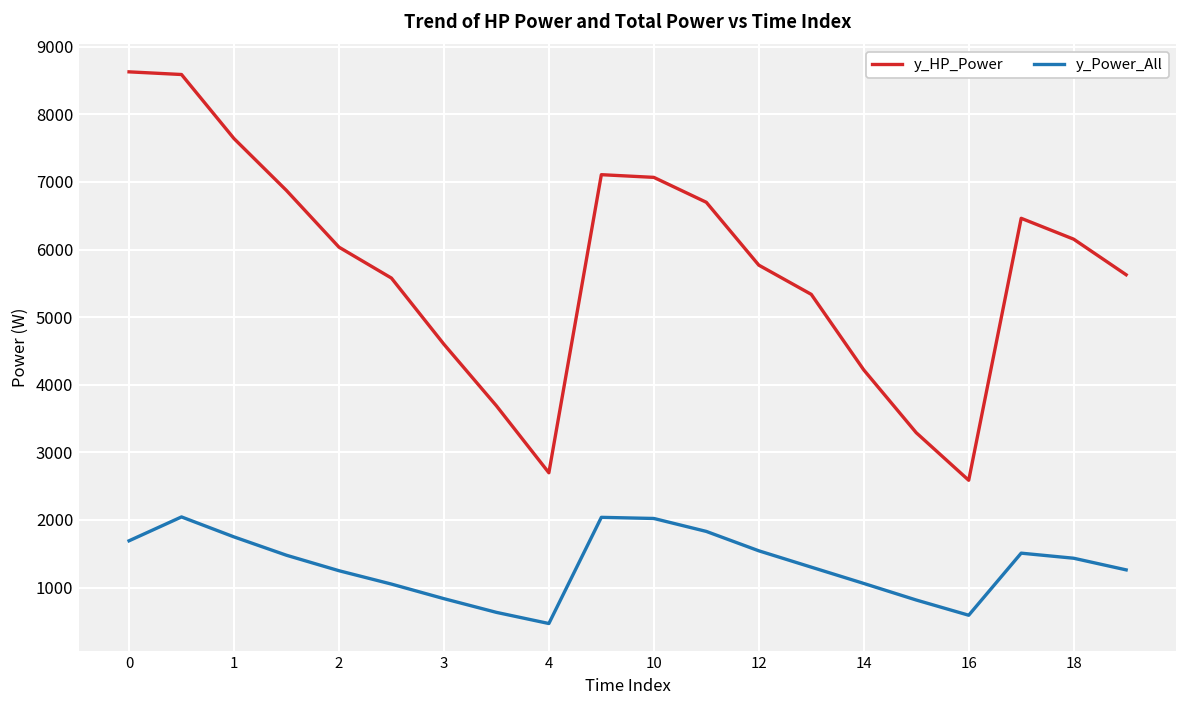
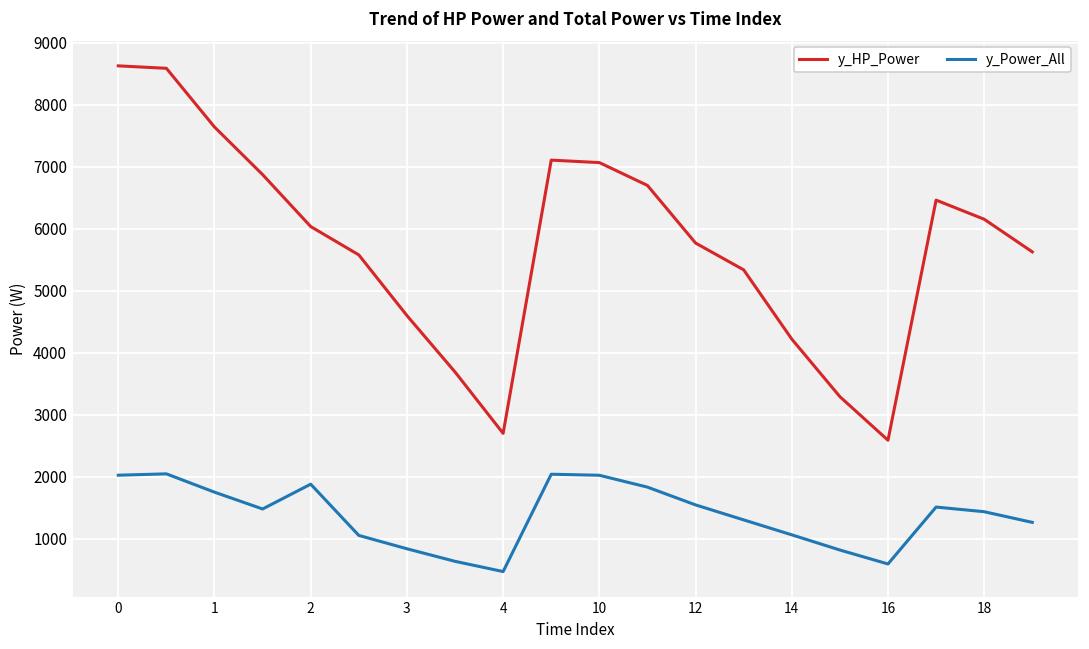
  {
    "y_HP_Power": {
      "0": 8600,
      "2": 6000,
      "4": 2700,
      "10": 7100,
      "12": 5800,
      "14": 4200,
      "16": 2600,
      "18": 6200
    },
    "y_Power_All": {
-     "0": 1700,
-     "2": 1200,
+     "0": 2000,
+     "2": 1900,
      "4": 500,
      "10": 2000,
      "12": 1500,
      "14": 1100,
      "16": 600,
      "18": 1400
    }
  }
